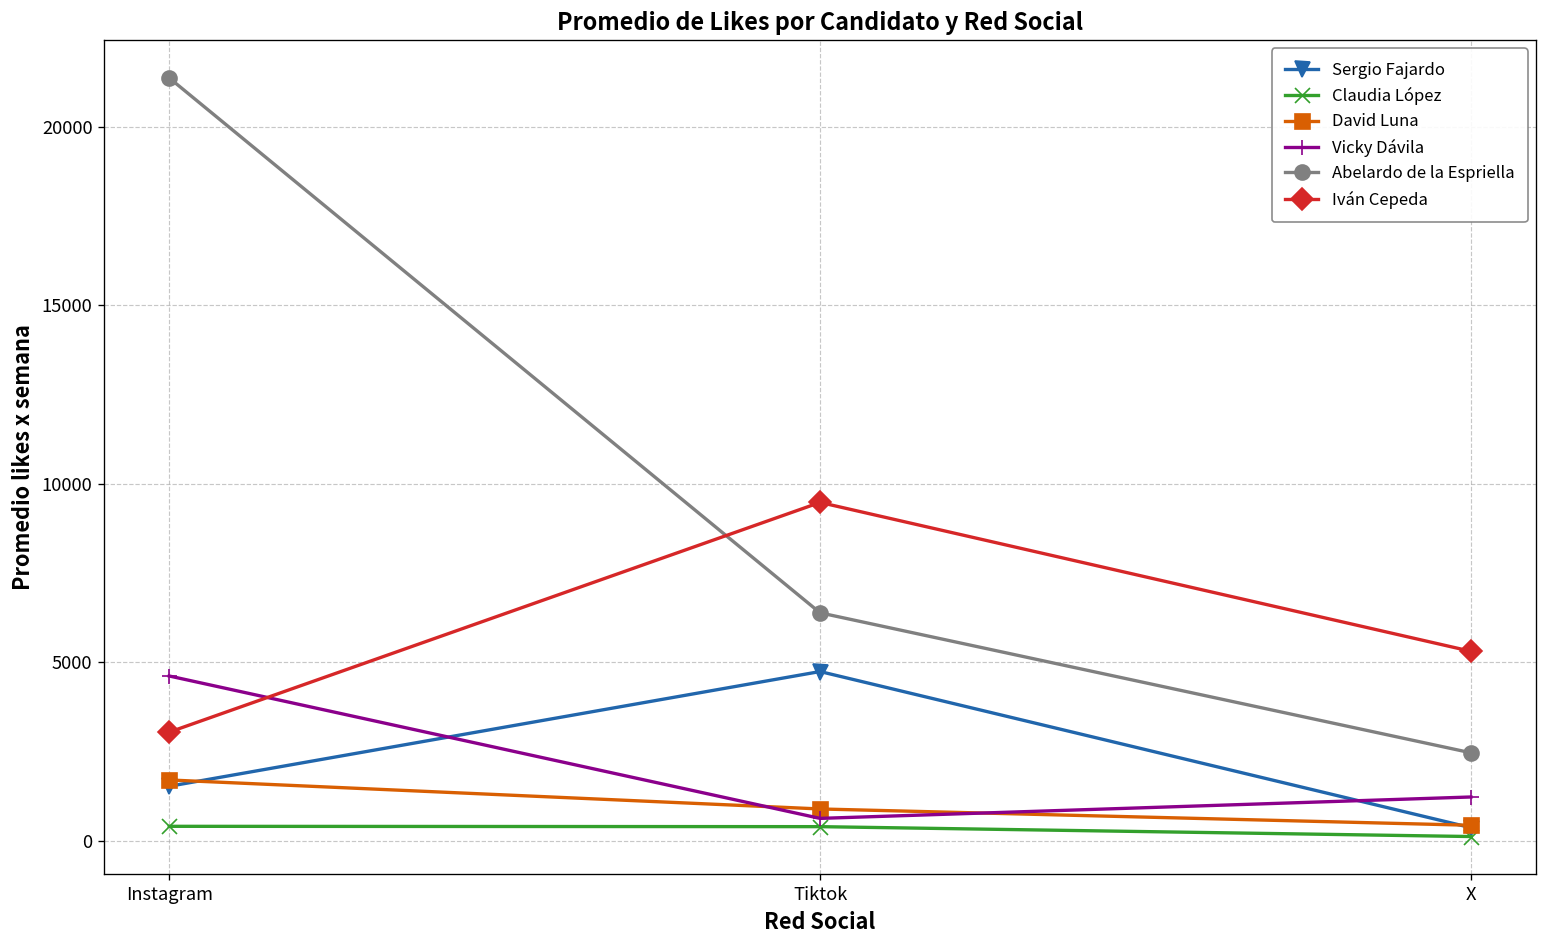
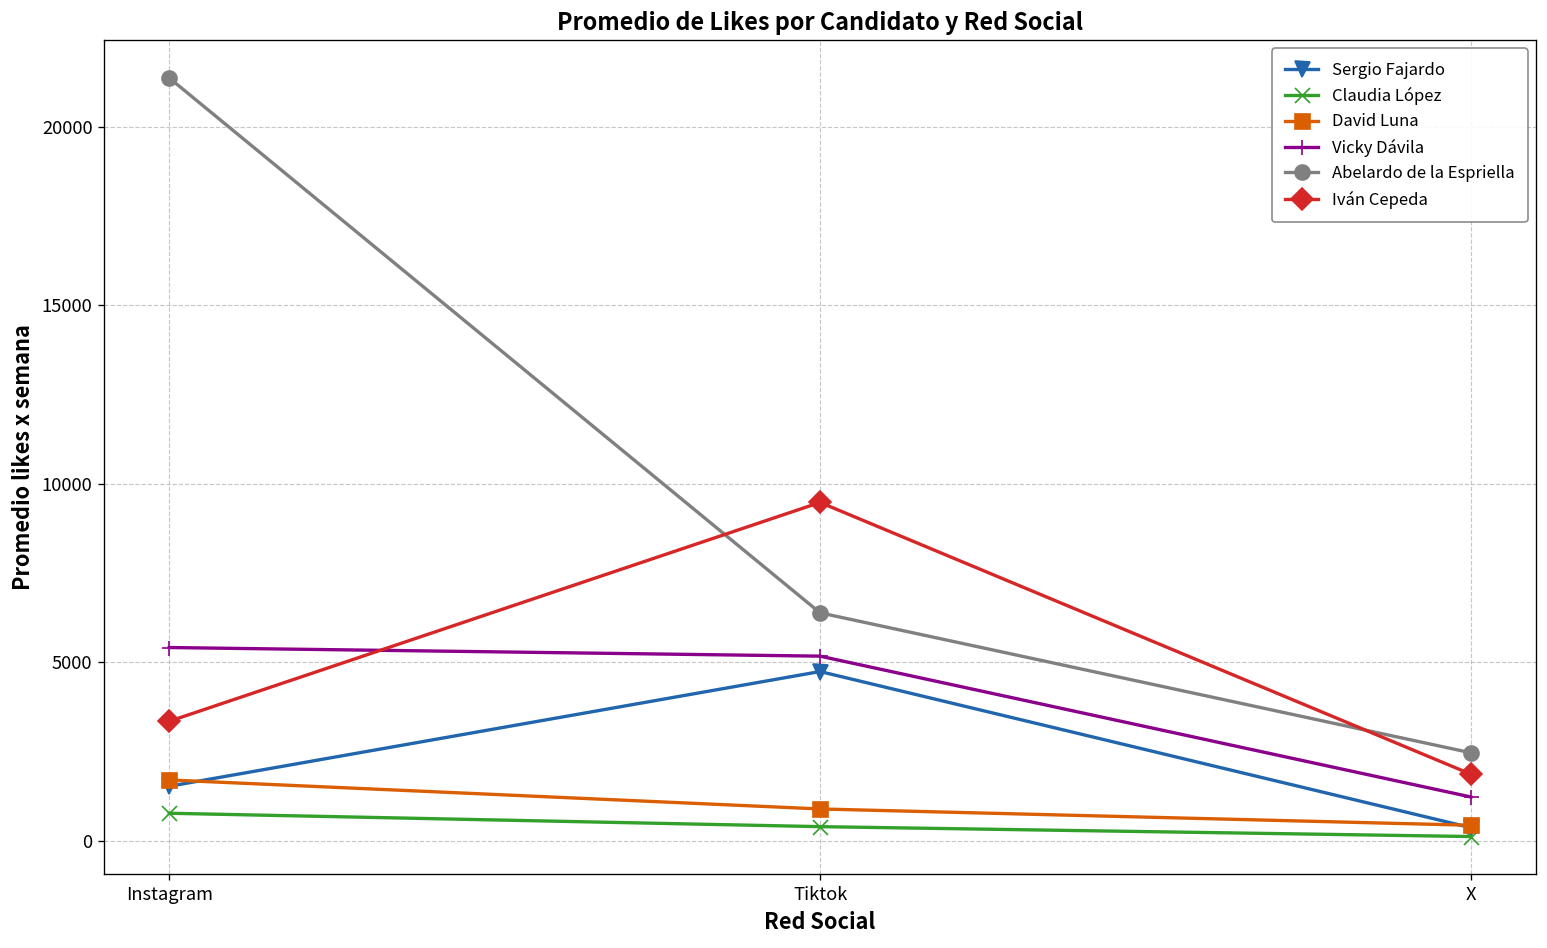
  {
    "Sergio Fajardo": {
      "Instagram": 1500,
      "Tiktok": 4700
    },
    "Claudia López": {
-     "Instagram": 400,
+     "Instagram": 800,
      "Tiktok": 400,
      "X": 100
    },
    "David Luna": {
      "Instagram": 1700,
      "Tiktok": 900
    },
    "Vicky Dávila": {
-     "Instagram": 4600,
-     "Tiktok": 600,
+     "Instagram": 5400,
+     "Tiktok": 5200,
      "X": 1200
    },
    "Abelardo de la Espriella": {
      "Instagram": 21400,
      "Tiktok": 6400,
      "X": 2500
    },
    "Iván Cepeda": {
-     "Instagram": 3000,
+     "Instagram": 3300,
      "Tiktok": 9500,
-     "X": 5300
+     "X": 1900
    }
  }
